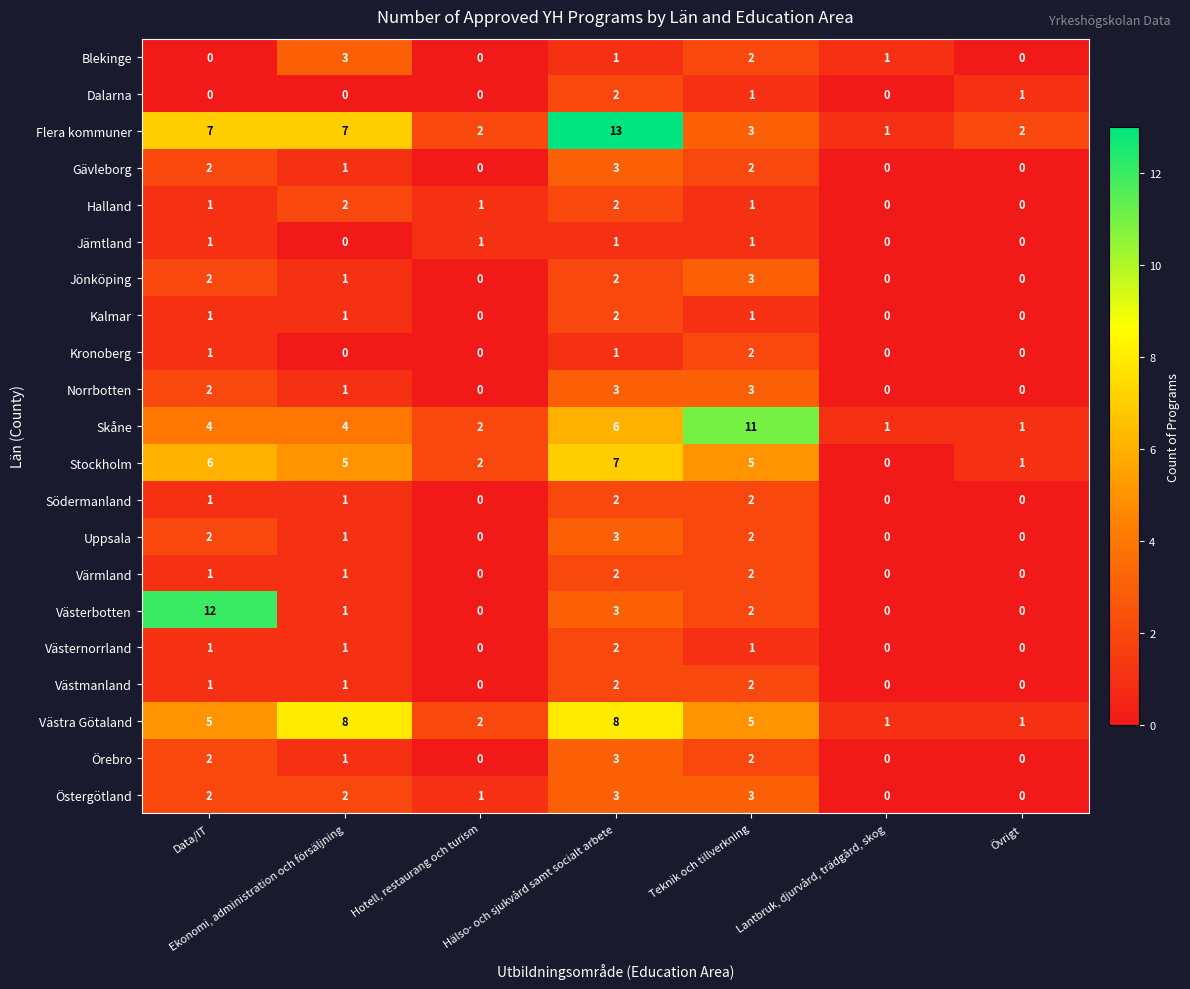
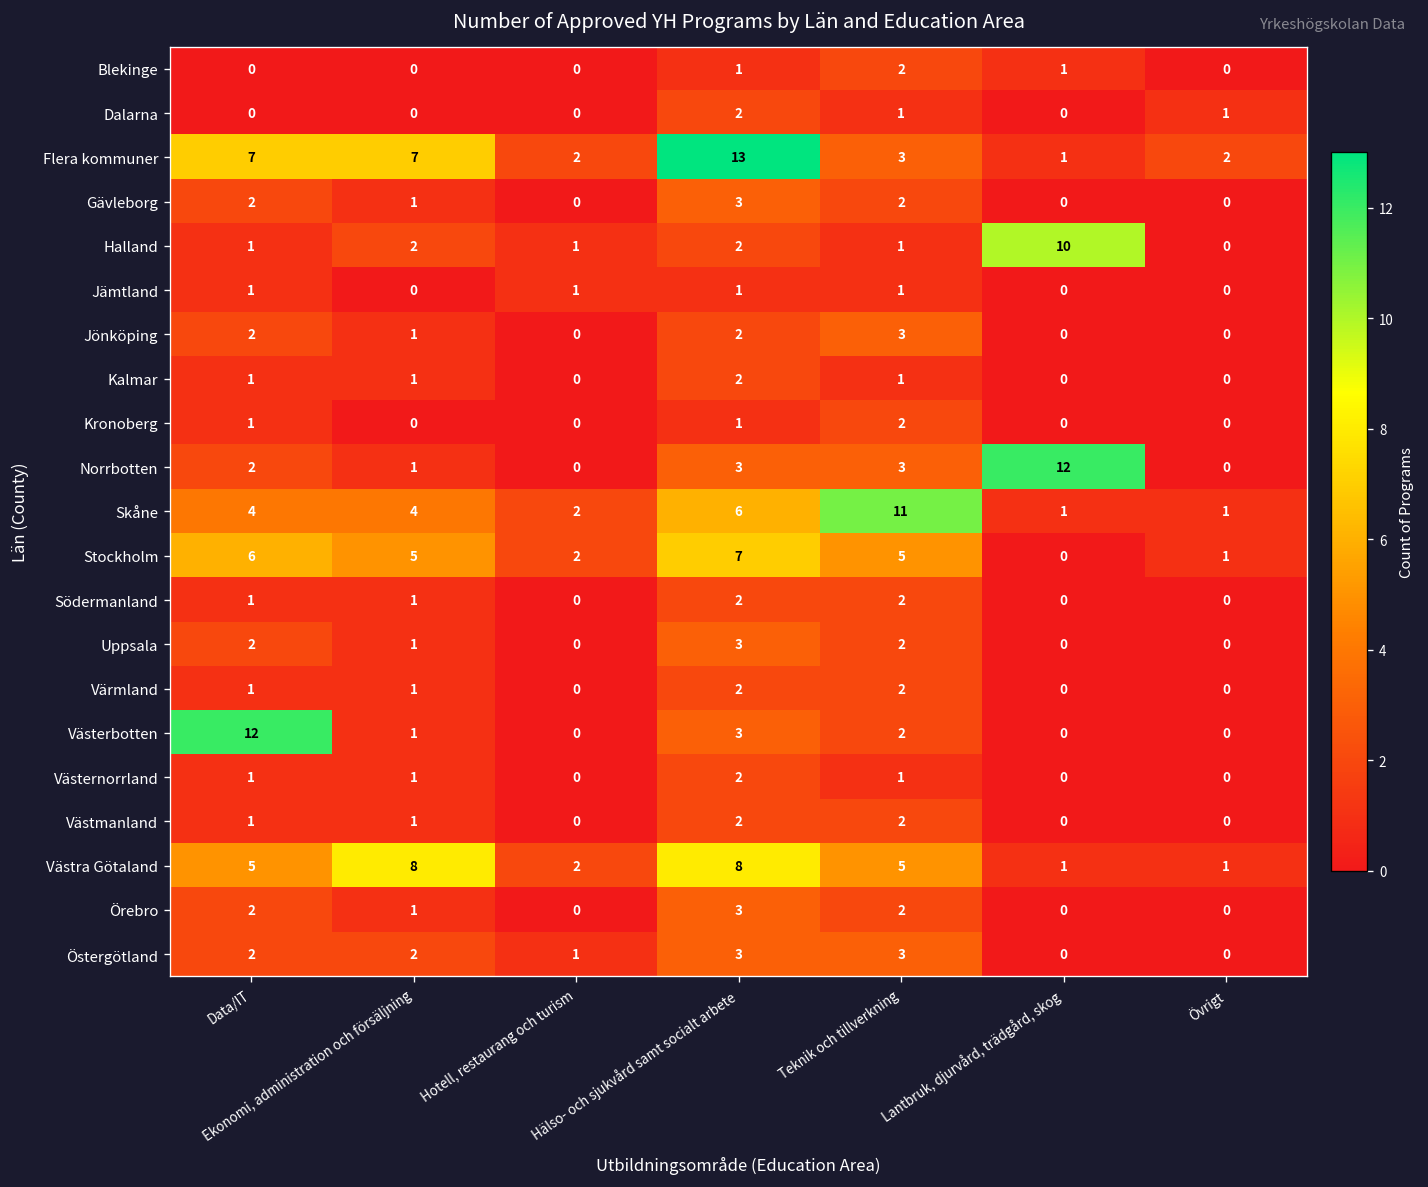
  {
    "Blekinge": {
      "Data/IT": 0,
-     "Ekonomi, administration och försäljning": 3,
+     "Ekonomi, administration och försäljning": 0,
      "Hotell, restaurang och turism": 0,
      "Hälso- och sjukvård samt socialt arbete": 1,
      "Teknik och tillverkning": 2,
      "Lantbruk, djurvård, trädgård, skog": 1,
      "Övrigt": 0
    },
    "Dalarna": {
      "Data/IT": 0,
      "Ekonomi, administration och försäljning": 0,
      "Hotell, restaurang och turism": 0,
      "Hälso- och sjukvård samt socialt arbete": 2,
      "Teknik och tillverkning": 1,
      "Lantbruk, djurvård, trädgård, skog": 0,
      "Övrigt": 1
    },
    "Flera kommuner": {
      "Data/IT": 7,
      "Ekonomi, administration och försäljning": 7,
      "Hotell, restaurang och turism": 2,
      "Hälso- och sjukvård samt socialt arbete": 13,
      "Teknik och tillverkning": 3,
      "Lantbruk, djurvård, trädgård, skog": 1,
      "Övrigt": 2
    },
    "Gävleborg": {
      "Data/IT": 2,
      "Ekonomi, administration och försäljning": 1,
      "Hotell, restaurang och turism": 0,
      "Hälso- och sjukvård samt socialt arbete": 3,
      "Teknik och tillverkning": 2,
      "Lantbruk, djurvård, trädgård, skog": 0,
      "Övrigt": 0
    },
    "Halland": {
      "Data/IT": 1,
      "Ekonomi, administration och försäljning": 2,
      "Hotell, restaurang och turism": 1,
      "Hälso- och sjukvård samt socialt arbete": 2,
      "Teknik och tillverkning": 1,
-     "Lantbruk, djurvård, trädgård, skog": 0,
+     "Lantbruk, djurvård, trädgård, skog": 10,
      "Övrigt": 0
    },
    "Jämtland": {
      "Data/IT": 1,
      "Ekonomi, administration och försäljning": 0,
      "Hotell, restaurang och turism": 1,
      "Hälso- och sjukvård samt socialt arbete": 1,
      "Teknik och tillverkning": 1,
      "Lantbruk, djurvård, trädgård, skog": 0,
      "Övrigt": 0
    },
    "Jönköping": {
      "Data/IT": 2,
      "Ekonomi, administration och försäljning": 1,
      "Hotell, restaurang och turism": 0,
      "Hälso- och sjukvård samt socialt arbete": 2,
      "Teknik och tillverkning": 3,
      "Lantbruk, djurvård, trädgård, skog": 0,
      "Övrigt": 0
    },
    "Kalmar": {
      "Data/IT": 1,
      "Ekonomi, administration och försäljning": 1,
      "Hotell, restaurang och turism": 0,
      "Hälso- och sjukvård samt socialt arbete": 2,
      "Teknik och tillverkning": 1,
      "Lantbruk, djurvård, trädgård, skog": 0,
      "Övrigt": 0
    },
    "Kronoberg": {
      "Data/IT": 1,
      "Ekonomi, administration och försäljning": 0,
      "Hotell, restaurang och turism": 0,
      "Hälso- och sjukvård samt socialt arbete": 1,
      "Teknik och tillverkning": 2,
      "Lantbruk, djurvård, trädgård, skog": 0,
      "Övrigt": 0
    },
    "Norrbotten": {
      "Data/IT": 2,
      "Ekonomi, administration och försäljning": 1,
      "Hotell, restaurang och turism": 0,
      "Hälso- och sjukvård samt socialt arbete": 3,
      "Teknik och tillverkning": 3,
-     "Lantbruk, djurvård, trädgård, skog": 0,
+     "Lantbruk, djurvård, trädgård, skog": 12,
      "Övrigt": 0
    },
    "Skåne": {
      "Data/IT": 4,
      "Ekonomi, administration och försäljning": 4,
      "Hotell, restaurang och turism": 2,
      "Hälso- och sjukvård samt socialt arbete": 6,
      "Teknik och tillverkning": 11,
      "Lantbruk, djurvård, trädgård, skog": 1,
      "Övrigt": 1
    },
    "Stockholm": {
      "Data/IT": 6,
      "Ekonomi, administration och försäljning": 5,
      "Hotell, restaurang och turism": 2,
      "Hälso- och sjukvård samt socialt arbete": 7,
      "Teknik och tillverkning": 5,
      "Lantbruk, djurvård, trädgård, skog": 0,
      "Övrigt": 1
    },
    "Södermanland": {
      "Data/IT": 1,
      "Ekonomi, administration och försäljning": 1,
      "Hotell, restaurang och turism": 0,
      "Hälso- och sjukvård samt socialt arbete": 2,
      "Teknik och tillverkning": 2,
      "Lantbruk, djurvård, trädgård, skog": 0,
      "Övrigt": 0
    },
    "Uppsala": {
      "Data/IT": 2,
      "Ekonomi, administration och försäljning": 1,
      "Hotell, restaurang och turism": 0,
      "Hälso- och sjukvård samt socialt arbete": 3,
      "Teknik och tillverkning": 2,
      "Lantbruk, djurvård, trädgård, skog": 0,
      "Övrigt": 0
    },
    "Värmland": {
      "Data/IT": 1,
      "Ekonomi, administration och försäljning": 1,
      "Hotell, restaurang och turism": 0,
      "Hälso- och sjukvård samt socialt arbete": 2,
      "Teknik och tillverkning": 2,
      "Lantbruk, djurvård, trädgård, skog": 0,
      "Övrigt": 0
    },
    "Västerbotten": {
      "Data/IT": 12,
      "Ekonomi, administration och försäljning": 1,
      "Hotell, restaurang och turism": 0,
      "Hälso- och sjukvård samt socialt arbete": 3,
      "Teknik och tillverkning": 2,
      "Lantbruk, djurvård, trädgård, skog": 0,
      "Övrigt": 0
    },
    "Västernorrland": {
      "Data/IT": 1,
      "Ekonomi, administration och försäljning": 1,
      "Hotell, restaurang och turism": 0,
      "Hälso- och sjukvård samt socialt arbete": 2,
      "Teknik och tillverkning": 1,
      "Lantbruk, djurvård, trädgård, skog": 0,
      "Övrigt": 0
    },
    "Västmanland": {
      "Data/IT": 1,
      "Ekonomi, administration och försäljning": 1,
      "Hotell, restaurang och turism": 0,
      "Hälso- och sjukvård samt socialt arbete": 2,
      "Teknik och tillverkning": 2,
      "Lantbruk, djurvård, trädgård, skog": 0,
      "Övrigt": 0
    },
    "Västra Götaland": {
      "Data/IT": 5,
      "Ekonomi, administration och försäljning": 8,
      "Hotell, restaurang och turism": 2,
      "Hälso- och sjukvård samt socialt arbete": 8,
      "Teknik och tillverkning": 5,
      "Lantbruk, djurvård, trädgård, skog": 1,
      "Övrigt": 1
    },
    "Örebro": {
      "Data/IT": 2,
      "Ekonomi, administration och försäljning": 1,
      "Hotell, restaurang och turism": 0,
      "Hälso- och sjukvård samt socialt arbete": 3,
      "Teknik och tillverkning": 2,
      "Lantbruk, djurvård, trädgård, skog": 0,
      "Övrigt": 0
    },
    "Östergötland": {
      "Data/IT": 2,
      "Ekonomi, administration och försäljning": 2,
      "Hotell, restaurang och turism": 1,
      "Hälso- och sjukvård samt socialt arbete": 3,
      "Teknik och tillverkning": 3,
      "Lantbruk, djurvård, trädgård, skog": 0,
      "Övrigt": 0
    }
  }
